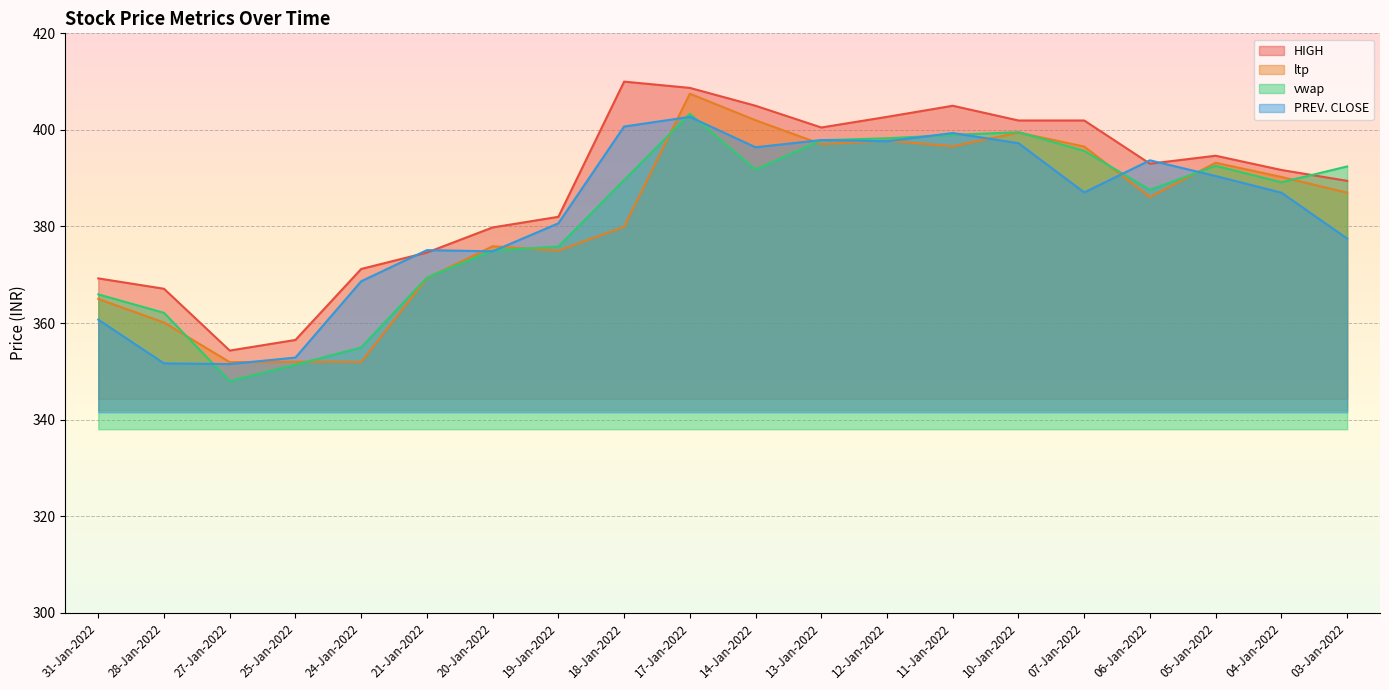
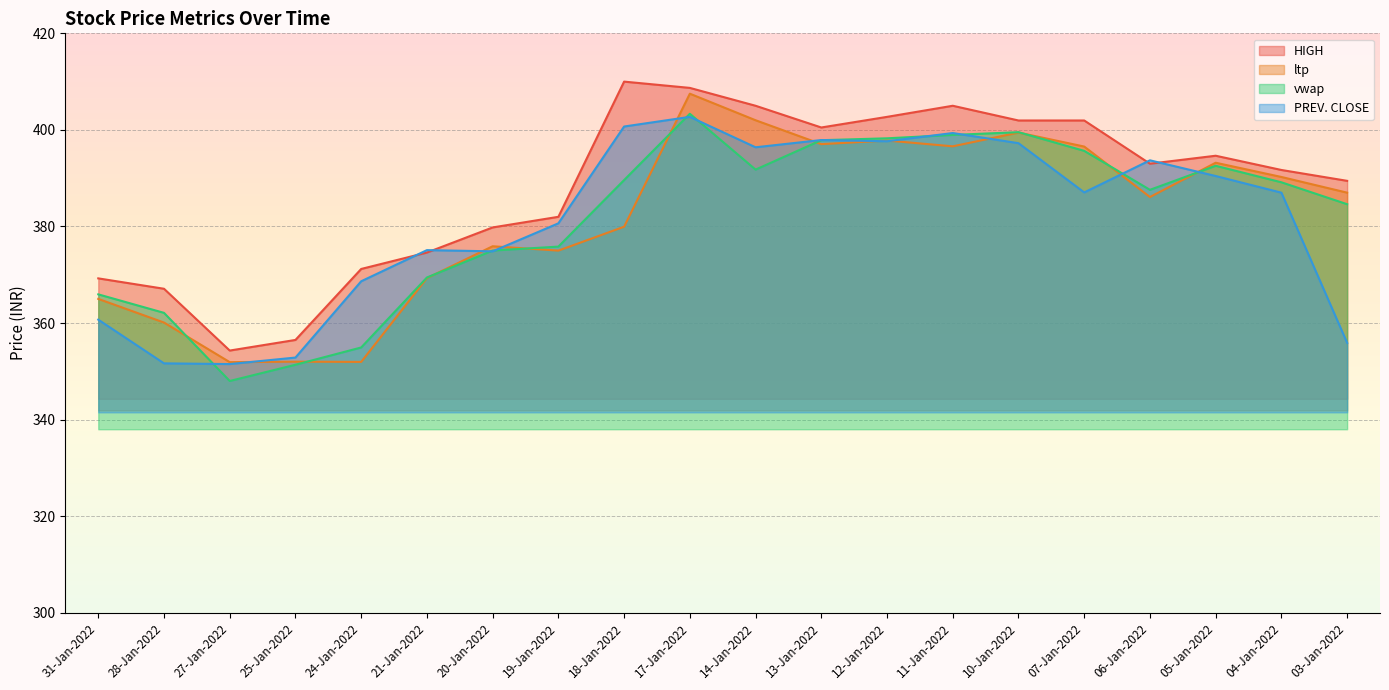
  {
    "vwap": {
      "31-Jan-2022": 366,
      "28-Jan-2022": 362,
      "27-Jan-2022": 348,
      "25-Jan-2022": 351,
      "24-Jan-2022": 355,
      "19-Jan-2022": 376,
      "18-Jan-2022": 390,
      "17-Jan-2022": 403,
      "14-Jan-2022": 392,
      "07-Jan-2022": 396,
      "06-Jan-2022": 388,
      "05-Jan-2022": 393,
      "04-Jan-2022": 389,
-     "03-Jan-2022": 392
+     "03-Jan-2022": 385
    },
    "PREV. CLOSE": {
      "31-Jan-2022": 361,
      "28-Jan-2022": 352,
      "25-Jan-2022": 353,
      "24-Jan-2022": 369,
      "19-Jan-2022": 381,
      "18-Jan-2022": 401,
      "17-Jan-2022": 403,
      "14-Jan-2022": 396,
      "10-Jan-2022": 397,
      "07-Jan-2022": 387,
      "06-Jan-2022": 394,
      "05-Jan-2022": 390,
      "04-Jan-2022": 387,
-     "03-Jan-2022": 378
+     "03-Jan-2022": 356
    }
  }
